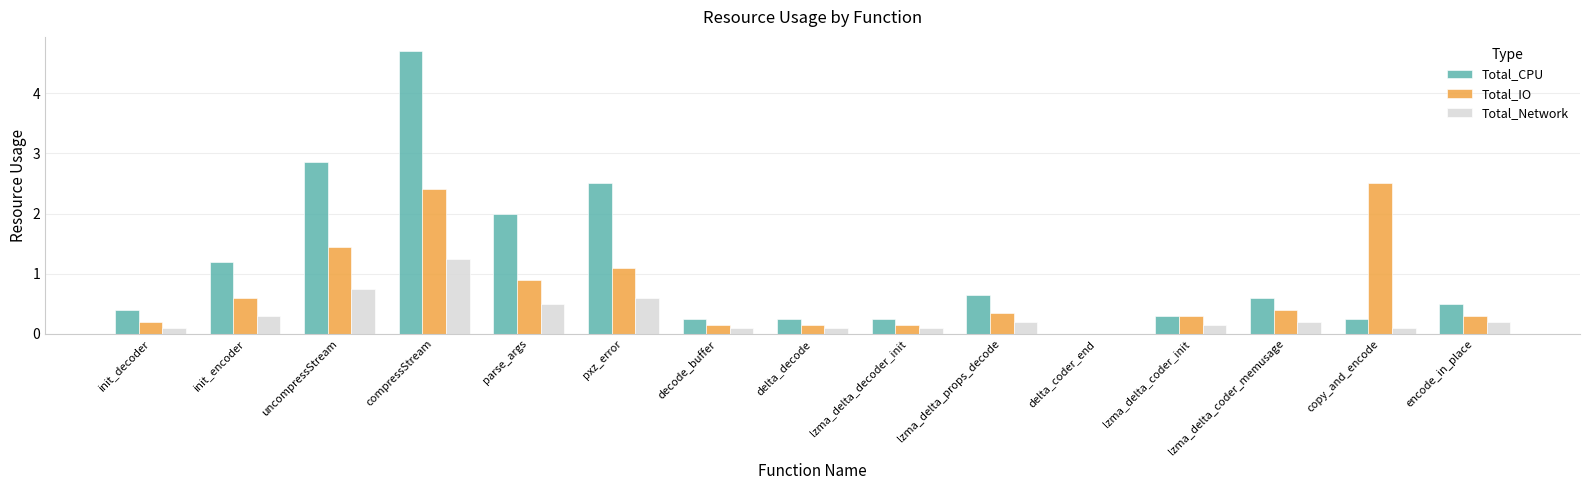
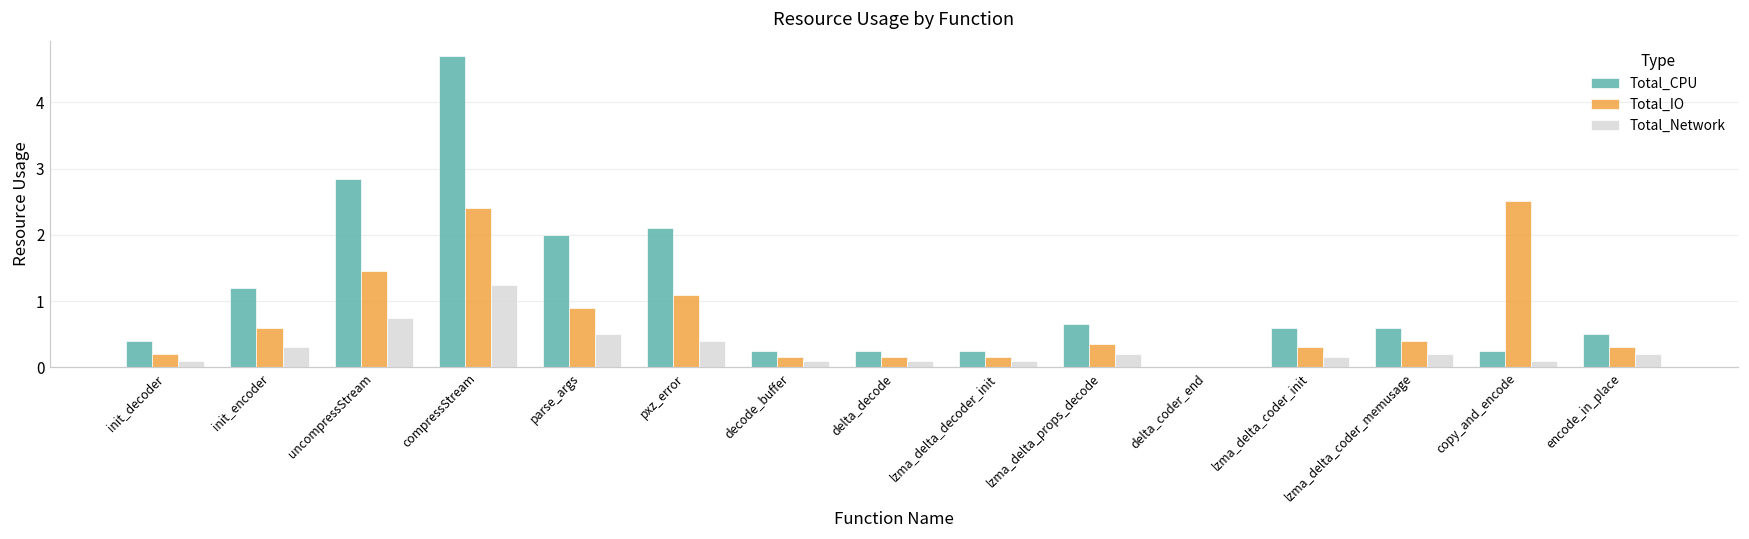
  {
    "Total_CPU": {
      "init_decoder": 0.4,
      "init_encoder": 1.2,
      "uncompressStream": 2.9,
      "compressStream": 4.7,
      "parse_args": 2.0,
-     "pxz_error": 2.5,
+     "pxz_error": 2.1,
      "decode_buffer": 0.3,
      "delta_decode": 0.3,
      "lzma_delta_decoder_init": 0.3,
      "lzma_delta_props_decode": 0.7,
      "delta_coder_end": 0.0,
-     "lzma_delta_coder_init": 0.3,
+     "lzma_delta_coder_init": 0.6,
      "lzma_delta_coder_memusage": 0.6,
      "copy_and_encode": 0.3,
      "encode_in_place": 0.5
    },
    "Total_IO": {
      "init_decoder": 0.2,
      "init_encoder": 0.6,
      "uncompressStream": 1.5,
      "compressStream": 2.4,
      "parse_args": 0.9,
      "pxz_error": 1.1,
      "decode_buffer": 0.2,
      "delta_decode": 0.2,
      "lzma_delta_decoder_init": 0.2,
      "lzma_delta_props_decode": 0.4,
      "delta_coder_end": 0.0,
      "lzma_delta_coder_init": 0.3,
      "lzma_delta_coder_memusage": 0.4,
      "copy_and_encode": 2.5,
      "encode_in_place": 0.3
    },
    "Total_Network": {
      "init_decoder": 0.1,
      "init_encoder": 0.3,
      "uncompressStream": 0.8,
      "compressStream": 1.3,
      "parse_args": 0.5,
-     "pxz_error": 0.6,
+     "pxz_error": 0.4,
      "decode_buffer": 0.1,
      "delta_decode": 0.1,
      "lzma_delta_decoder_init": 0.1,
      "lzma_delta_props_decode": 0.2,
      "delta_coder_end": 0.0,
      "lzma_delta_coder_init": 0.2,
      "lzma_delta_coder_memusage": 0.2,
      "copy_and_encode": 0.1,
      "encode_in_place": 0.2
    }
  }
